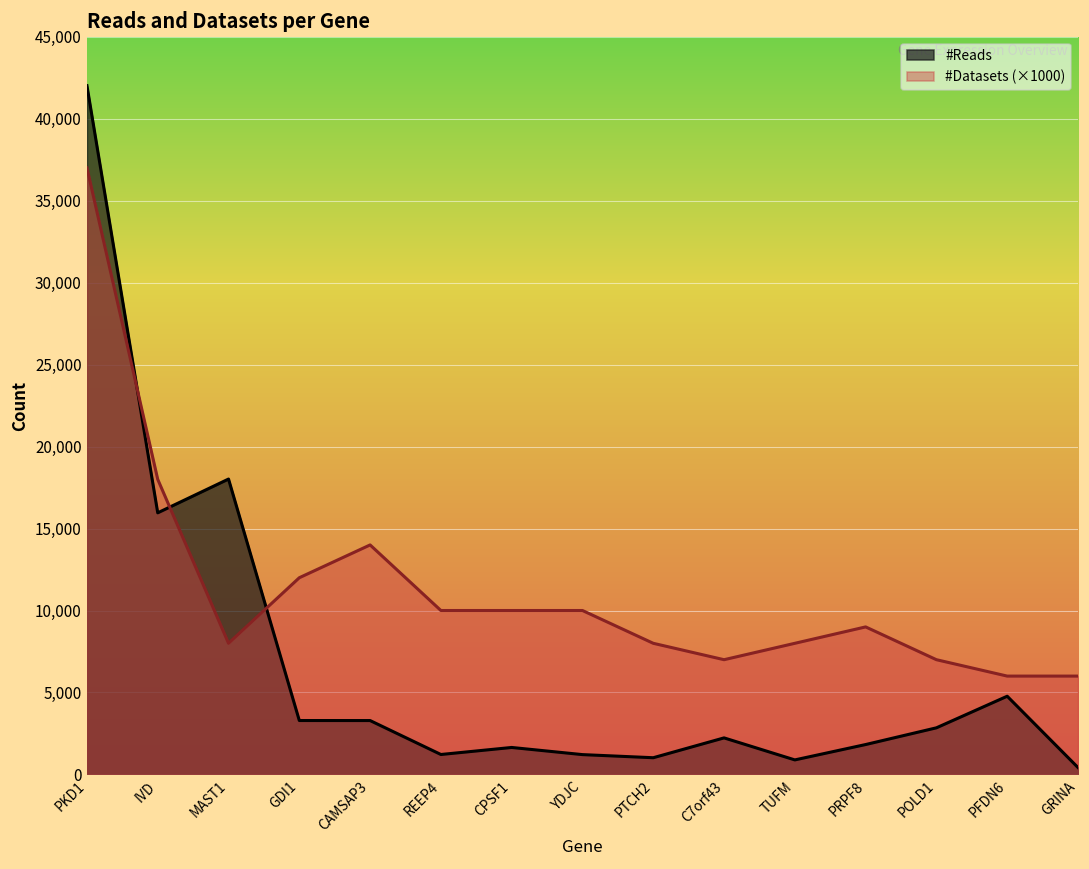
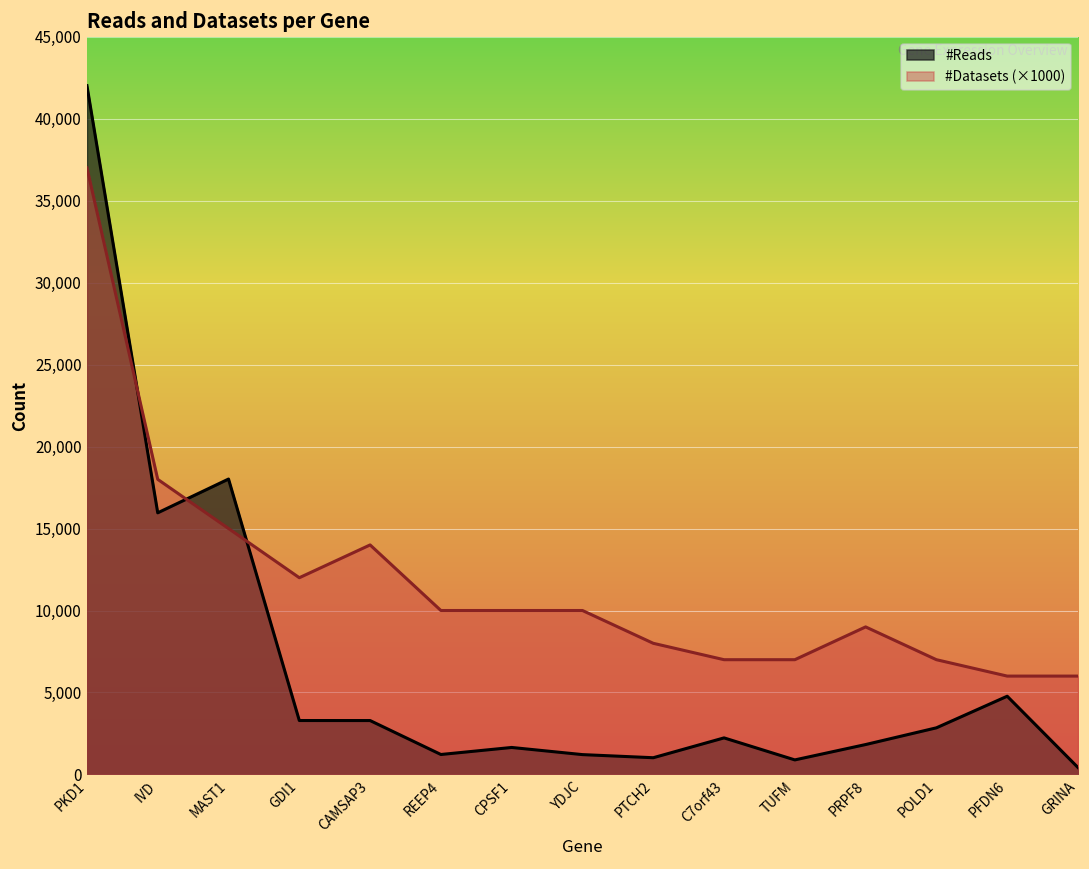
  {
    "#Reads": {
      "PKD1": "42,000",
      "IVD": "16,000",
      "MAST1": "18,000",
      "GDI1": "3,300",
      "CAMSAP3": "3,300",
      "REEP4": "1,200",
      "CPSF1": "1,600",
      "YDJC": "1,200",
      "PTCH2": "1,000",
      "C7orf43": "2,200",
      "TUFM": "900",
      "PRPF8": "1,800",
      "POLD1": "2,800",
      "PFDN6": "4,800",
      "GRINA": "400"
    },
    "#Datasets (×1000)": {
      "PKD1": "37,000",
      "IVD": "18,000",
-     "MAST1": "8,000",
+     "MAST1": "15,000",
      "GDI1": "12,000",
      "CAMSAP3": "14,000",
      "REEP4": "10,000",
      "CPSF1": "10,000",
      "YDJC": "10,000",
      "PTCH2": "8,000",
      "C7orf43": "7,000",
-     "TUFM": "8,000",
+     "TUFM": "7,000",
      "PRPF8": "9,000",
      "POLD1": "7,000",
      "PFDN6": "6,000",
      "GRINA": "6,000"
    }
  }
